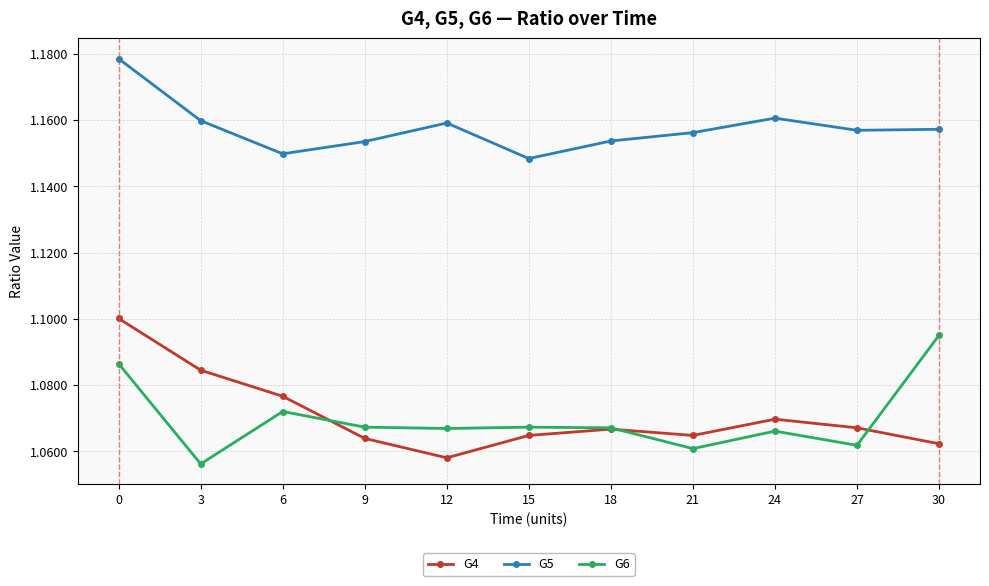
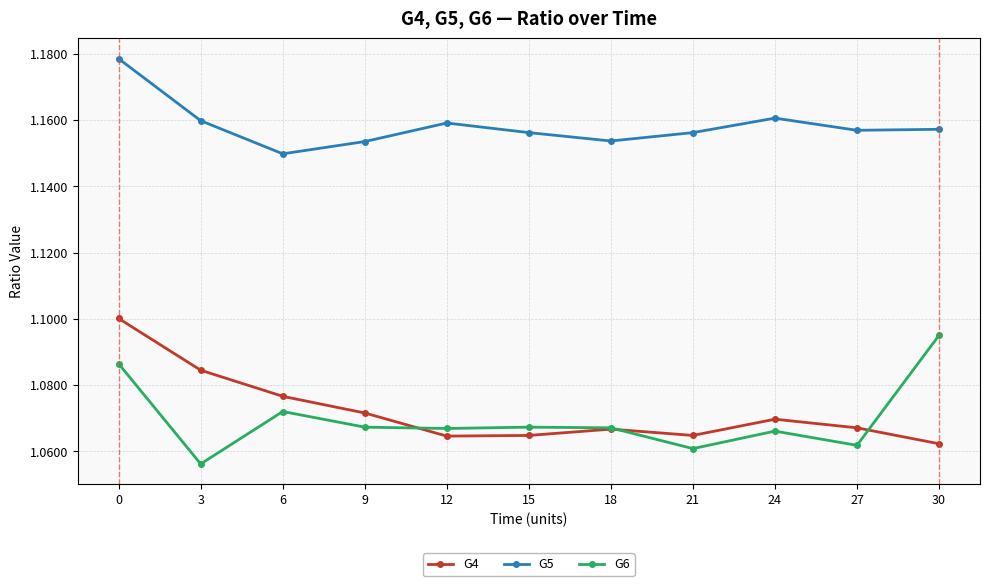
  {
    "G4": {
      "0": 1.100,
      "3": 1.084,
      "6": 1.077,
-     "9": 1.064,
-     "12": 1.058,
+     "9": 1.072,
+     "12": 1.065,
      "15": 1.065,
      "21": 1.065,
      "24": 1.070,
      "27": 1.067,
      "30": 1.062
    },
    "G5": {
      "0": 1.179,
      "3": 1.160,
      "6": 1.150,
      "9": 1.153,
      "12": 1.159,
-     "15": 1.148,
+     "15": 1.156,
      "18": 1.154,
      "21": 1.156,
      "24": 1.161,
      "27": 1.157,
      "30": 1.157
    },
    "G6": {
      "0": 1.086,
      "3": 1.056,
      "6": 1.072,
      "9": 1.067,
      "12": 1.067,
      "15": 1.067,
      "21": 1.061,
      "24": 1.066,
      "27": 1.062,
      "30": 1.095
    }
  }
